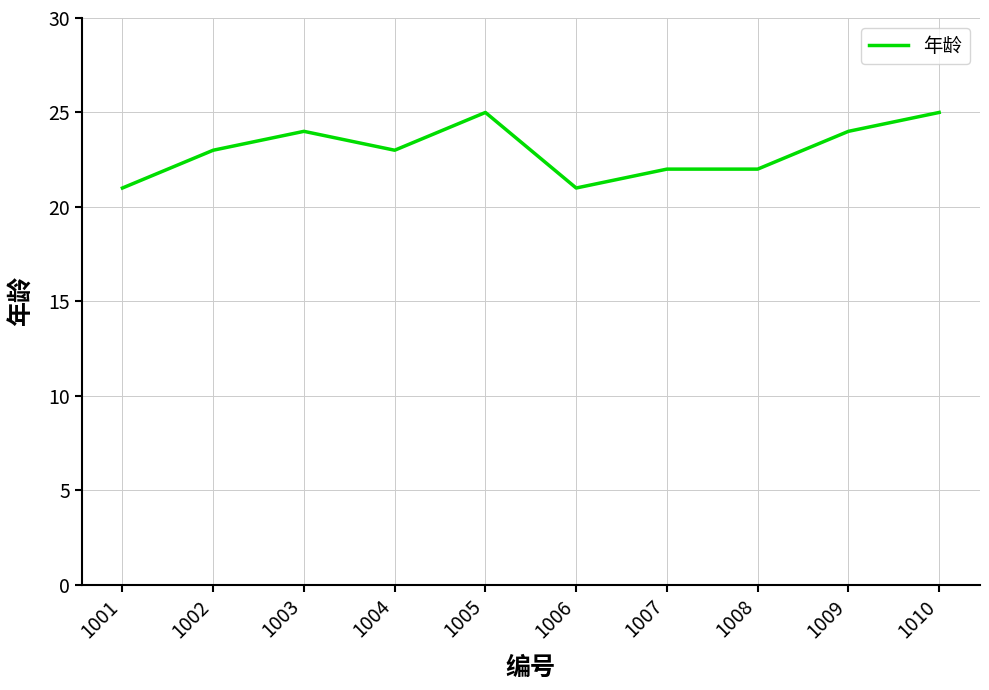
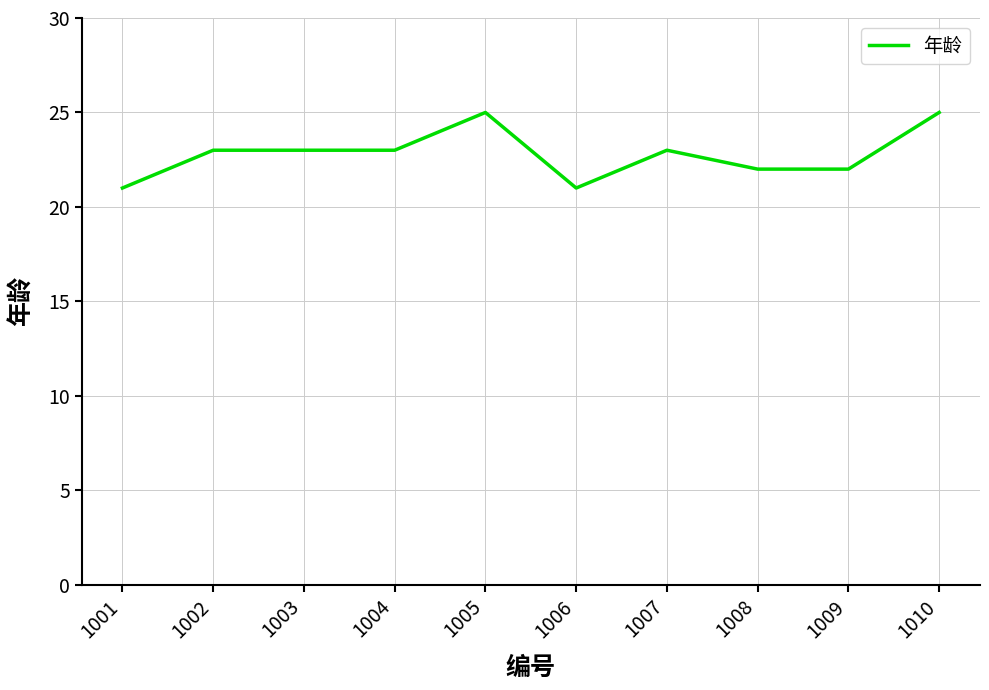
  {
    "1001": 21,
    "1002": 23,
-   "1003": 24,
+   "1003": 23,
    "1004": 23,
    "1005": 25,
    "1006": 21,
-   "1007": 22,
+   "1007": 23,
    "1008": 22,
-   "1009": 24,
+   "1009": 22,
    "1010": 25
  }
